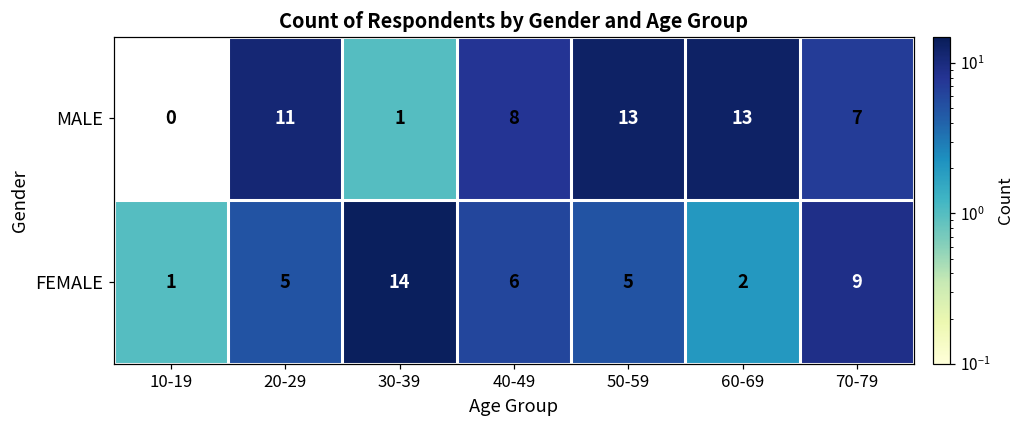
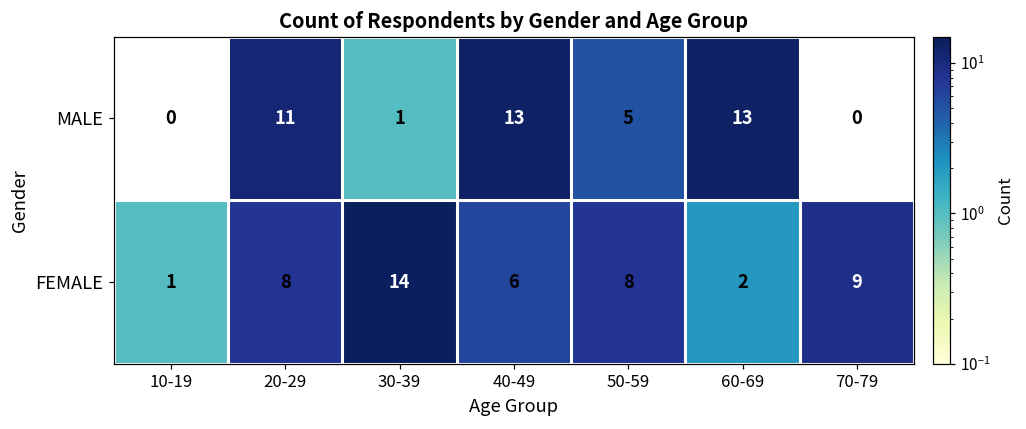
  {
    "MALE": {
      "10-19": 0,
      "20-29": 11,
      "30-39": 1,
-     "40-49": 8,
-     "50-59": 13,
+     "40-49": 13,
+     "50-59": 5,
      "60-69": 13,
-     "70-79": 7
+     "70-79": 0
    },
    "FEMALE": {
      "10-19": 1,
-     "20-29": 5,
+     "20-29": 8,
      "30-39": 14,
      "40-49": 6,
-     "50-59": 5,
+     "50-59": 8,
      "60-69": 2,
      "70-79": 9
    }
  }
